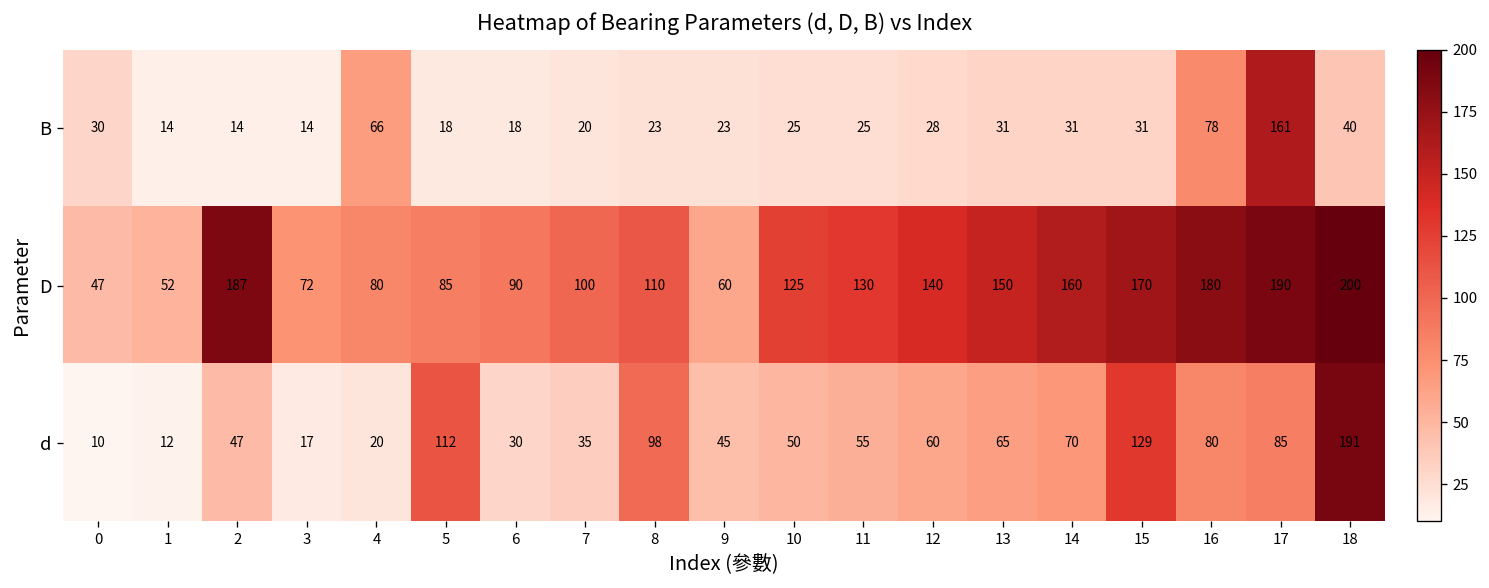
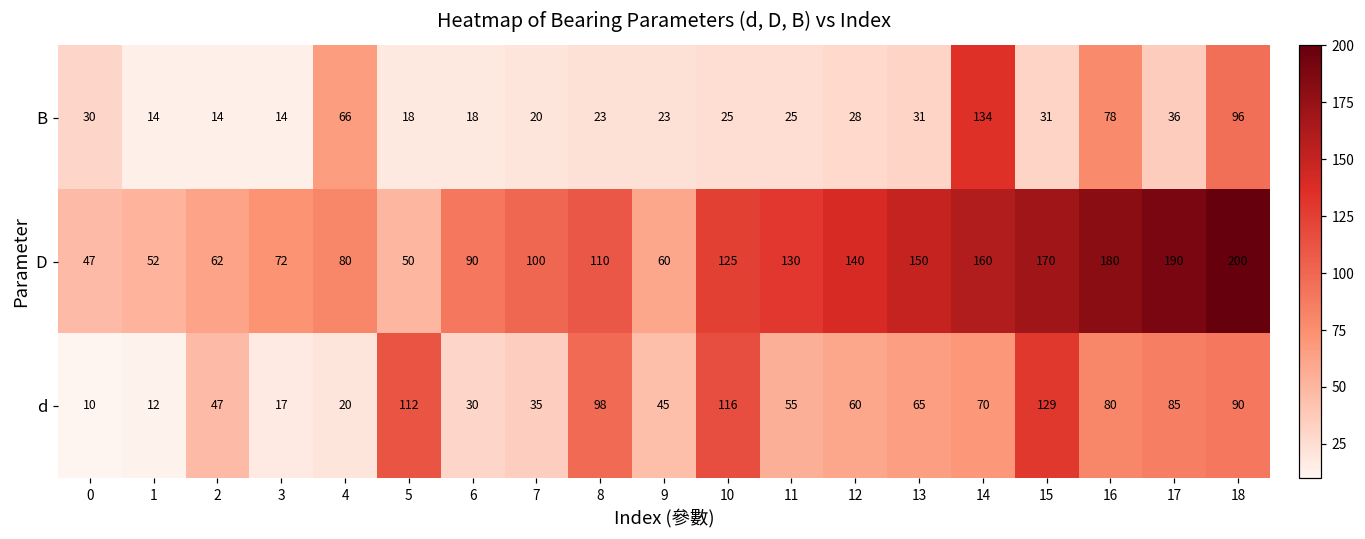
  {
    "B": {
      "0": 30,
      "1": 14,
      "2": 14,
      "3": 14,
      "4": 66,
      "5": 18,
      "6": 18,
      "7": 20,
      "8": 23,
      "9": 23,
      "10": 25,
      "11": 25,
      "12": 28,
      "13": 31,
-     "14": 31,
+     "14": 134,
      "15": 31,
      "16": 78,
-     "17": 161,
-     "18": 40
+     "17": 36,
+     "18": 96
    },
    "D": {
      "0": 47,
      "1": 52,
-     "2": 187,
+     "2": 62,
      "3": 72,
      "4": 80,
-     "5": 85,
+     "5": 50,
      "6": 90,
      "7": 100,
      "8": 110,
      "9": 60,
      "10": 125,
      "11": 130,
      "12": 140,
      "13": 150,
      "14": 160,
      "15": 170,
      "16": 180,
      "17": 190,
      "18": 200
    },
    "d": {
      "0": 10,
      "1": 12,
      "2": 47,
      "3": 17,
      "4": 20,
      "5": 112,
      "6": 30,
      "7": 35,
      "8": 98,
      "9": 45,
-     "10": 50,
+     "10": 116,
      "11": 55,
      "12": 60,
      "13": 65,
      "14": 70,
      "15": 129,
      "16": 80,
      "17": 85,
-     "18": 191
+     "18": 90
    }
  }
